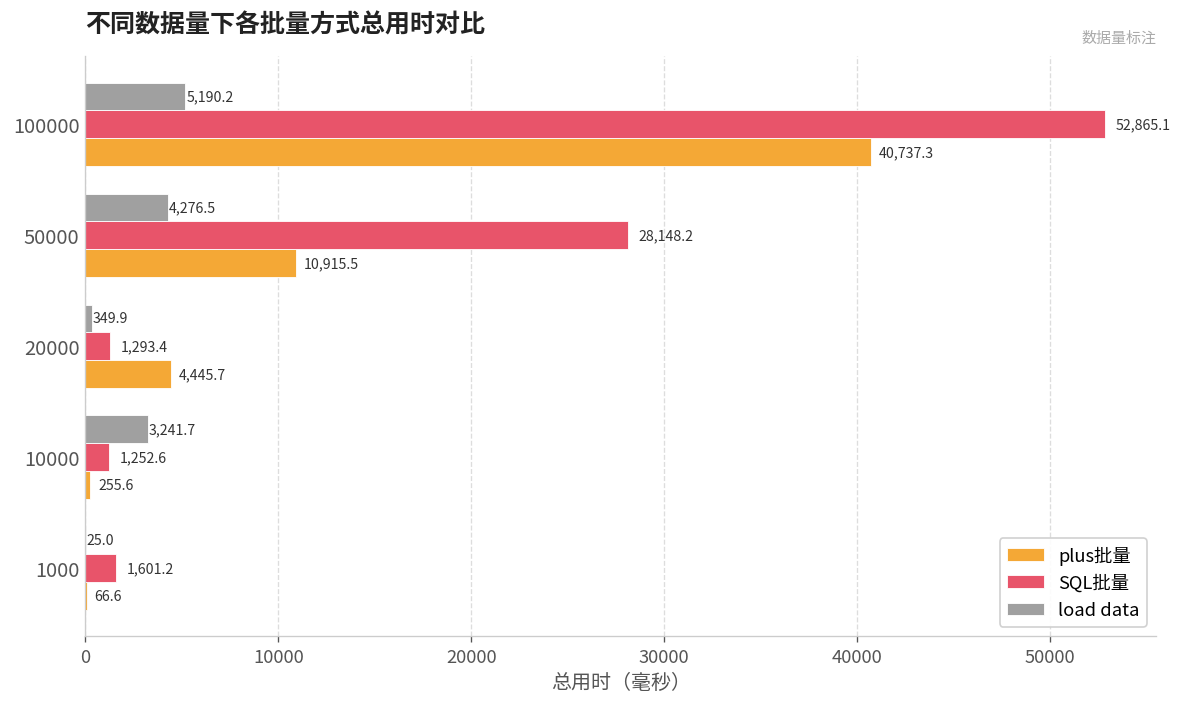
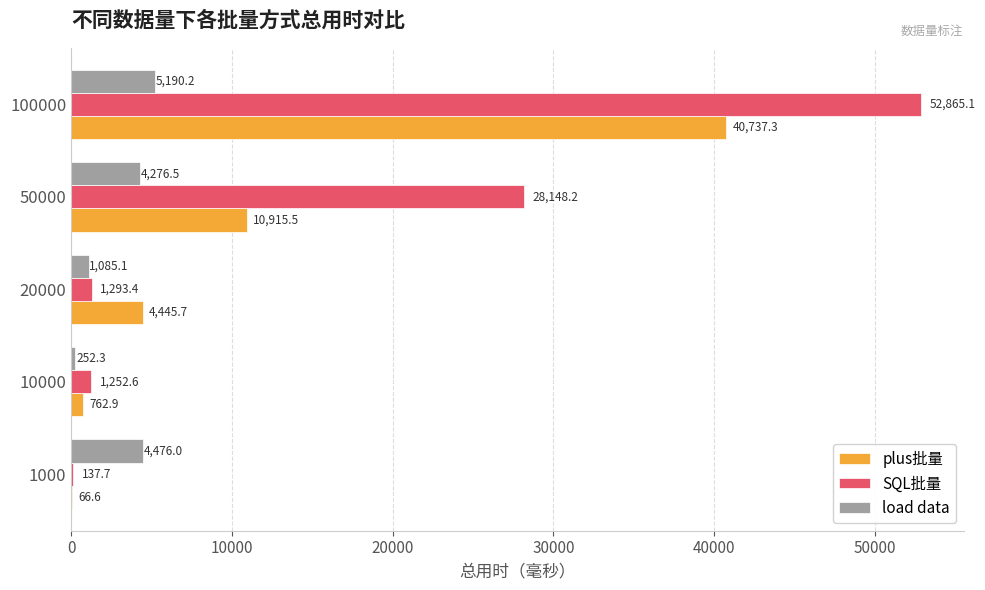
  {
    "plus批量": {
      "100000": "40,737.3",
      "50000": "10,915.5",
      "20000": "4,445.7",
-     "10000": "255.6",
+     "10000": "762.9",
      "1000": "66.6"
    },
    "SQL批量": {
      "100000": "52,865.1",
      "50000": "28,148.2",
      "20000": "1,293.4",
      "10000": "1,252.6",
-     "1000": "1,601.2"
+     "1000": "137.7"
    },
    "load data": {
      "100000": "5,190.2",
      "50000": "4,276.5",
-     "20000": "349.9",
-     "10000": "3,241.7",
-     "1000": "25.0"
+     "20000": "1,085.1",
+     "10000": "252.3",
+     "1000": "4,476.0"
    }
  }
